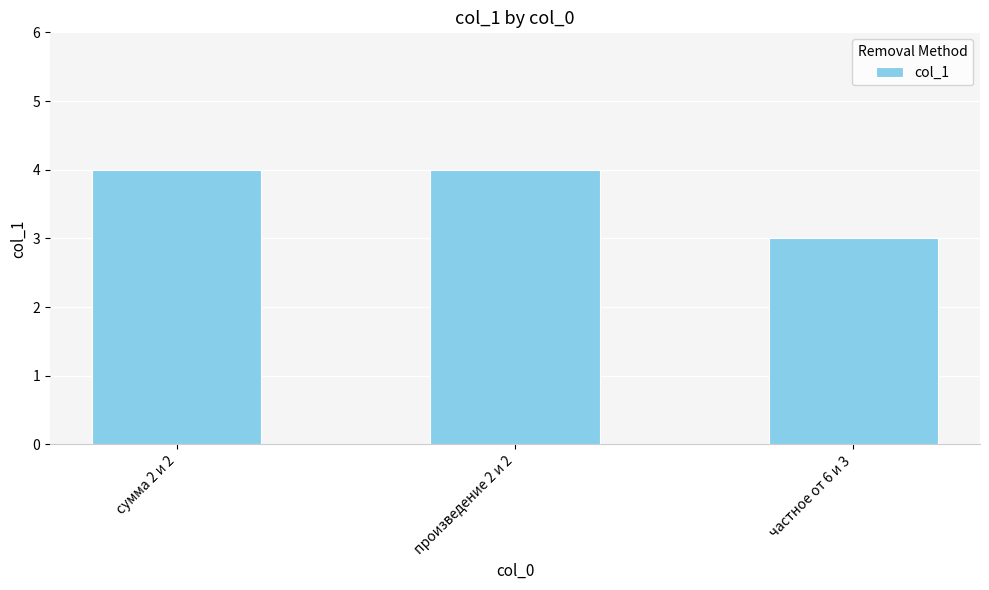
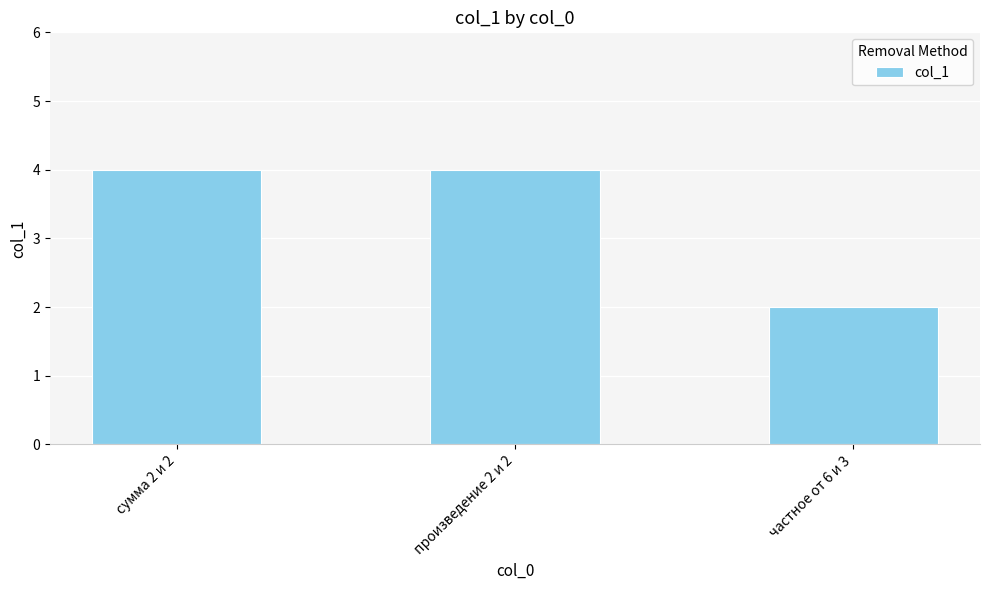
  {
    "сумма 2 и 2": 4,
    "произведение 2 и 2": 4,
-   "частное от 6 и 3": 3
+   "частное от 6 и 3": 2
  }
